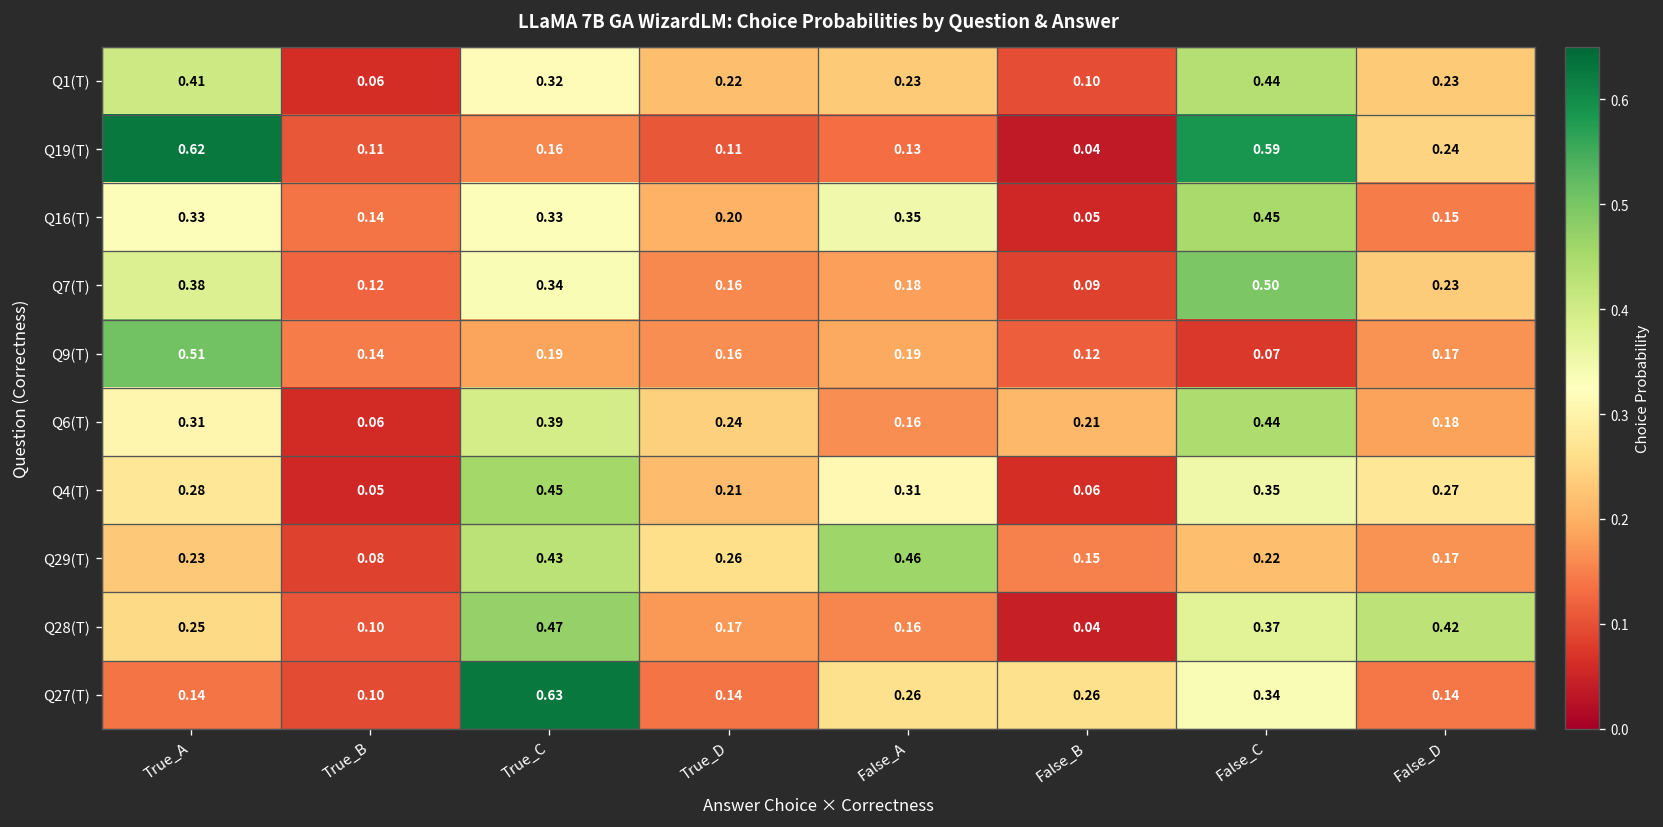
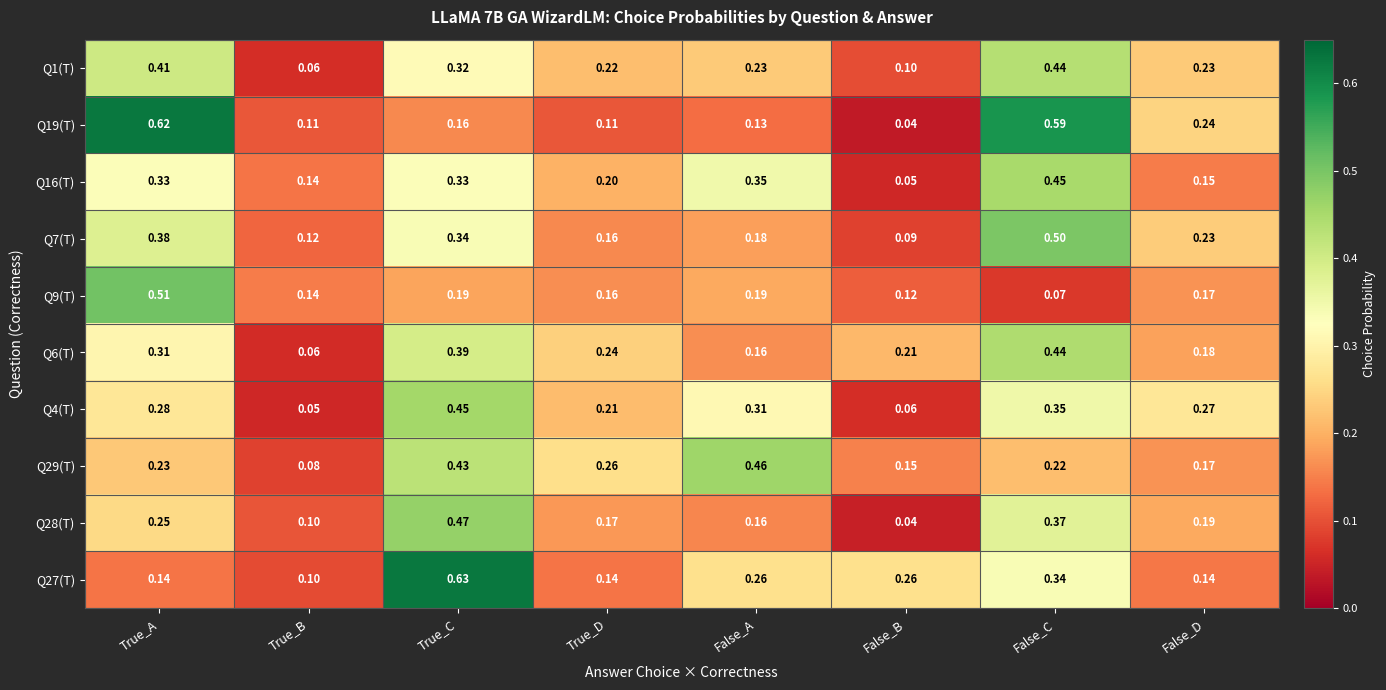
  {
    "Q1(T)": {
      "True_A": 0.41,
      "True_B": 0.06,
      "True_C": 0.32,
      "True_D": 0.22,
      "False_A": 0.23,
      "False_B": 0.10,
      "False_C": 0.44,
      "False_D": 0.23
    },
    "Q19(T)": {
      "True_A": 0.62,
      "True_B": 0.11,
      "True_C": 0.16,
      "True_D": 0.11,
      "False_A": 0.13,
      "False_B": 0.04,
      "False_C": 0.59,
      "False_D": 0.24
    },
    "Q16(T)": {
      "True_A": 0.33,
      "True_B": 0.14,
      "True_C": 0.33,
      "True_D": 0.20,
      "False_A": 0.35,
      "False_B": 0.05,
      "False_C": 0.45,
      "False_D": 0.15
    },
    "Q7(T)": {
      "True_A": 0.38,
      "True_B": 0.12,
      "True_C": 0.34,
      "True_D": 0.16,
      "False_A": 0.18,
      "False_B": 0.09,
      "False_C": 0.50,
      "False_D": 0.23
    },
    "Q9(T)": {
      "True_A": 0.51,
      "True_B": 0.14,
      "True_C": 0.19,
      "True_D": 0.16,
      "False_A": 0.19,
      "False_B": 0.12,
      "False_C": 0.07,
      "False_D": 0.17
    },
    "Q6(T)": {
      "True_A": 0.31,
      "True_B": 0.06,
      "True_C": 0.39,
      "True_D": 0.24,
      "False_A": 0.16,
      "False_B": 0.21,
      "False_C": 0.44,
      "False_D": 0.18
    },
    "Q4(T)": {
      "True_A": 0.28,
      "True_B": 0.05,
      "True_C": 0.45,
      "True_D": 0.21,
      "False_A": 0.31,
      "False_B": 0.06,
      "False_C": 0.35,
      "False_D": 0.27
    },
    "Q29(T)": {
      "True_A": 0.23,
      "True_B": 0.08,
      "True_C": 0.43,
      "True_D": 0.26,
      "False_A": 0.46,
      "False_B": 0.15,
      "False_C": 0.22,
      "False_D": 0.17
    },
    "Q28(T)": {
      "True_A": 0.25,
      "True_B": 0.10,
      "True_C": 0.47,
      "True_D": 0.17,
      "False_A": 0.16,
      "False_B": 0.04,
      "False_C": 0.37,
-     "False_D": 0.42
+     "False_D": 0.19
    },
    "Q27(T)": {
      "True_A": 0.14,
      "True_B": 0.10,
      "True_C": 0.63,
      "True_D": 0.14,
      "False_A": 0.26,
      "False_B": 0.26,
      "False_C": 0.34,
      "False_D": 0.14
    }
  }
